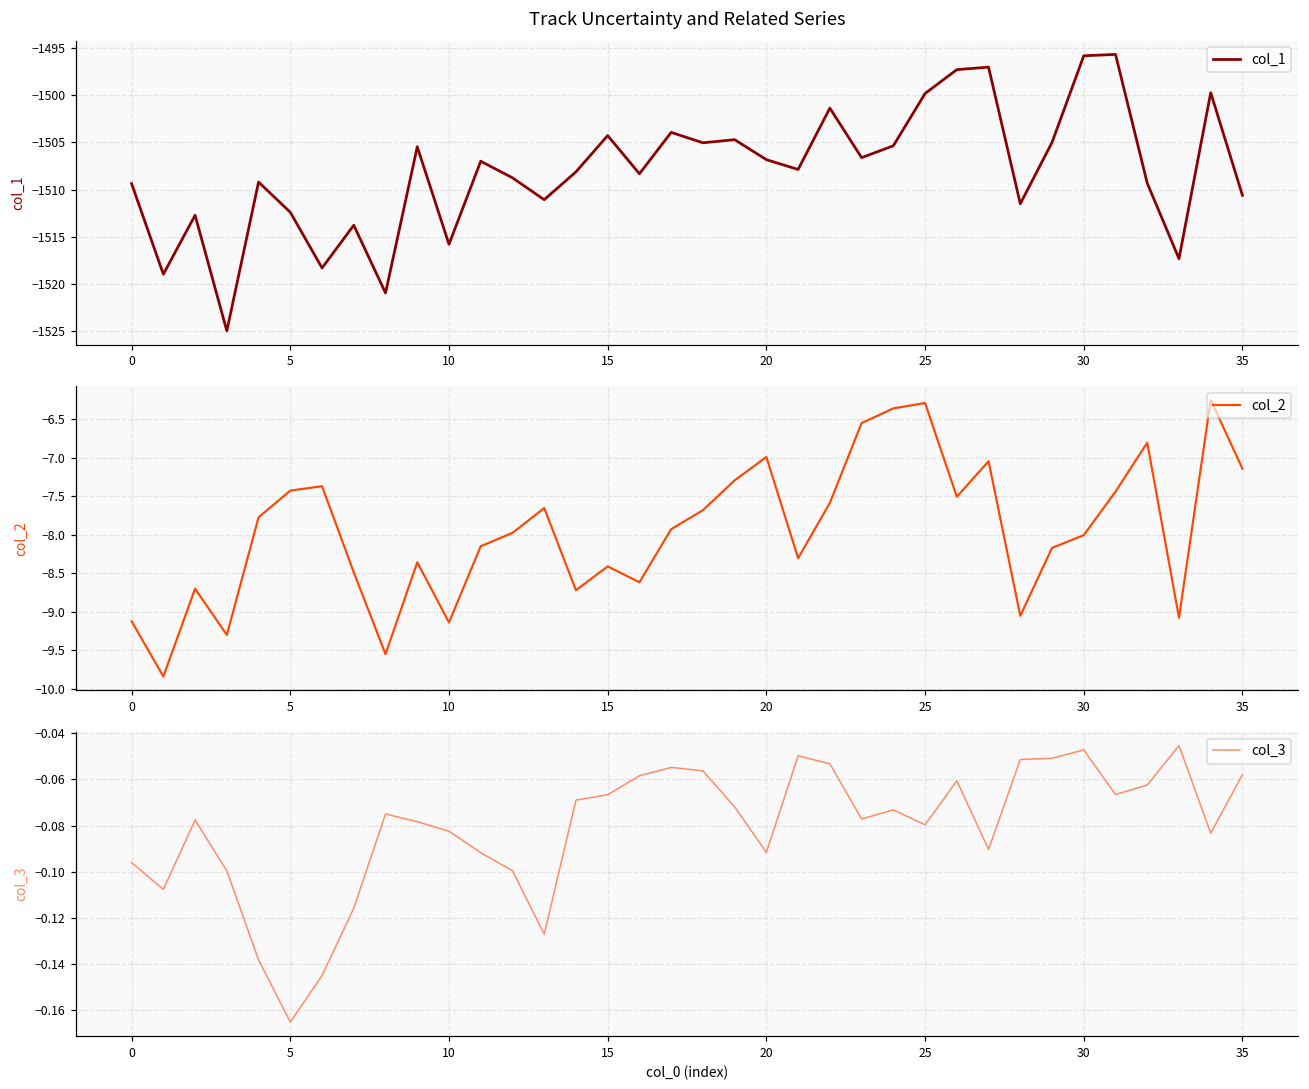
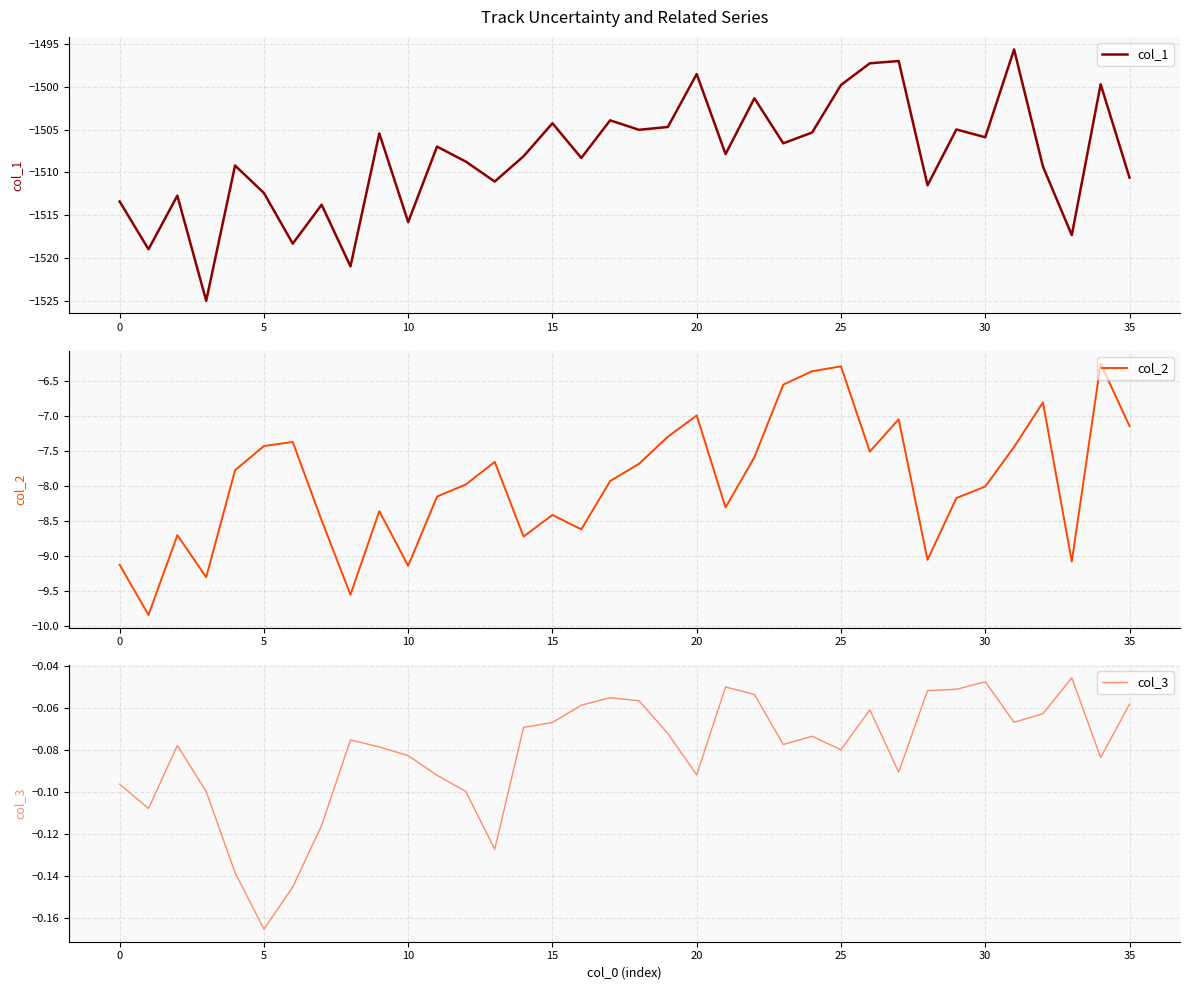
  {
    "Track Uncertainty and Related Series": {
-     "0": -1509,
+     "0": -1513,
      "5": -1512,
      "10": -1516,
      "15": -1504,
-     "20": -1507,
+     "20": -1499,
      "25": -1500,
-     "30": -1496,
+     "30": -1506,
      "35": -1511
    }
  }
